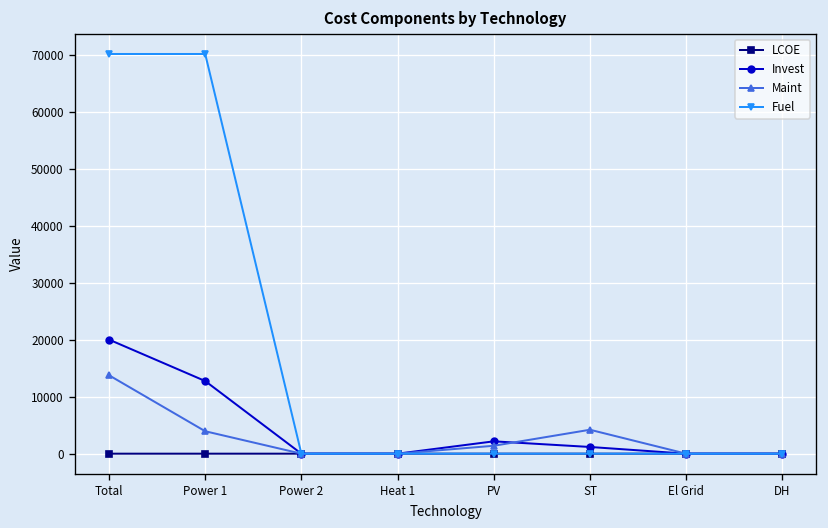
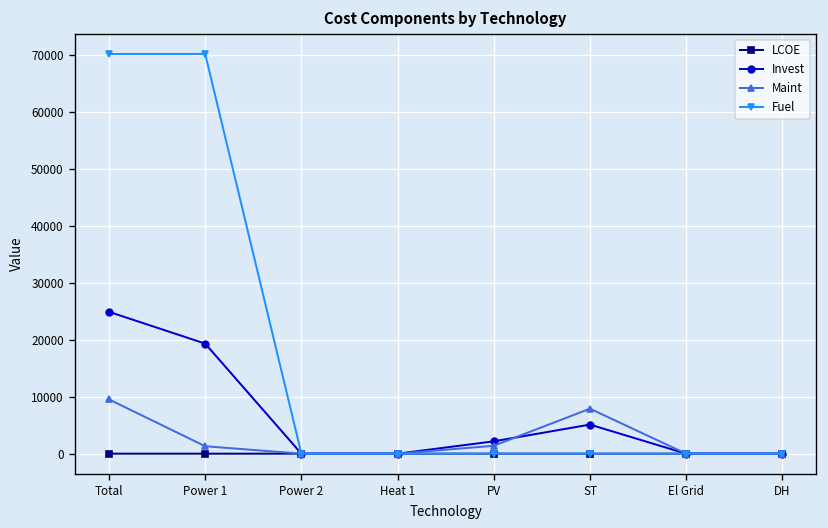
  {
    "LCOE": {
      "Total": 0,
      "Power 1": 0
    },
    "Invest": {
-     "Total": 20000,
-     "Power 1": 13000,
+     "Total": 25000,
+     "Power 1": 19000,
      "PV": 2000,
-     "ST": 1000
+     "ST": 5000
    },
    "Maint": {
-     "Total": 14000,
-     "Power 1": 4000,
+     "Total": 10000,
+     "Power 1": 1000,
      "PV": 1000,
-     "ST": 4000
+     "ST": 8000
    },
    "Fuel": {
      "Total": 70000,
      "Power 1": 70000
    }
  }
